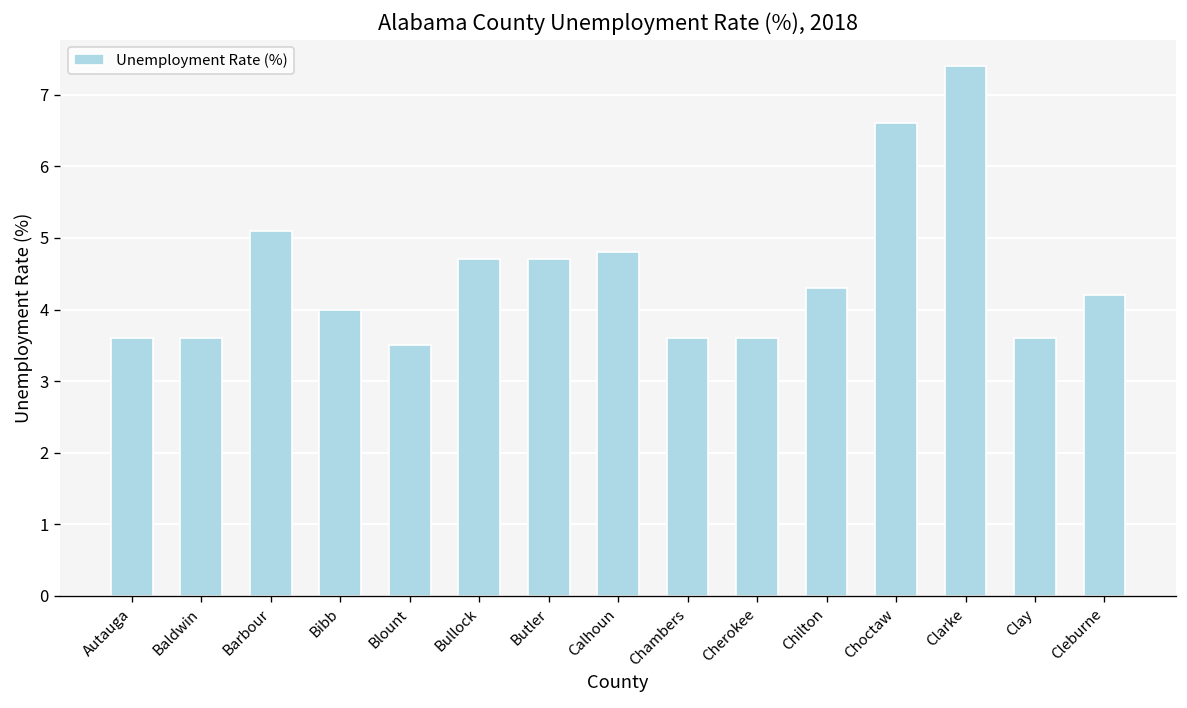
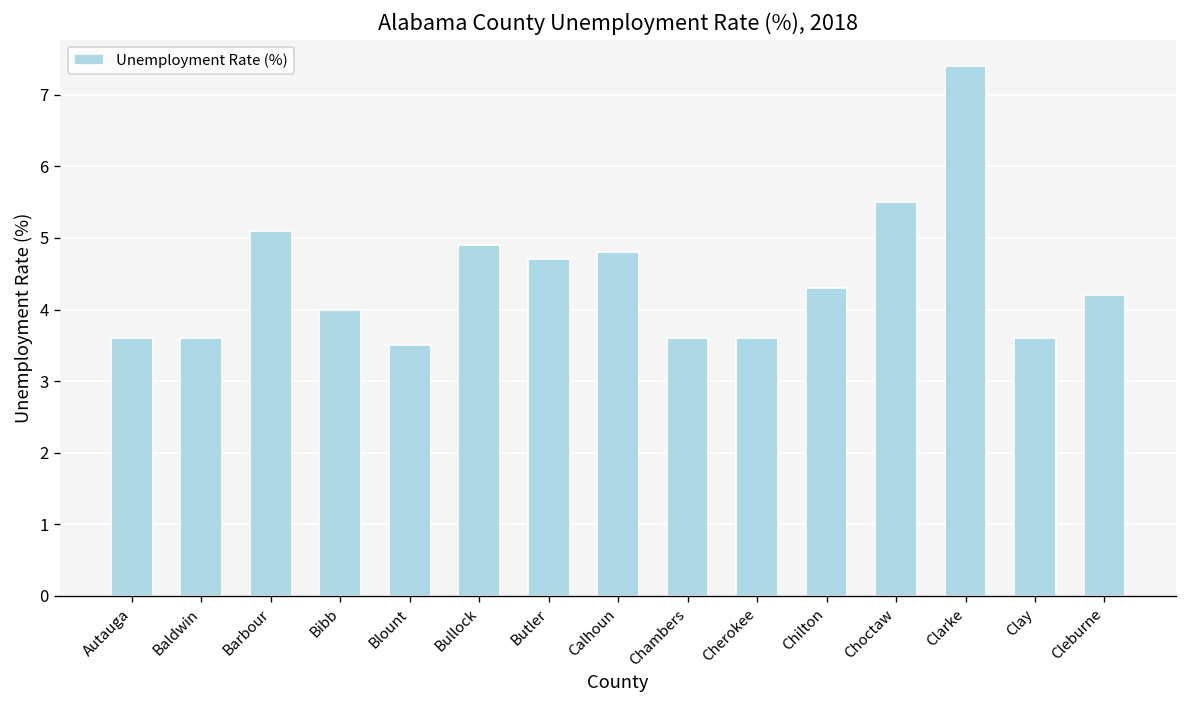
  {
    "Autauga": 3.6,
    "Baldwin": 3.6,
    "Barbour": 5.1,
    "Bibb": 4.0,
    "Blount": 3.5,
-   "Bullock": 4.7,
+   "Bullock": 4.9,
    "Butler": 4.7,
    "Calhoun": 4.8,
    "Chambers": 3.6,
    "Cherokee": 3.6,
    "Chilton": 4.3,
-   "Choctaw": 6.6,
+   "Choctaw": 5.5,
    "Clarke": 7.4,
    "Clay": 3.6,
    "Cleburne": 4.2
  }
